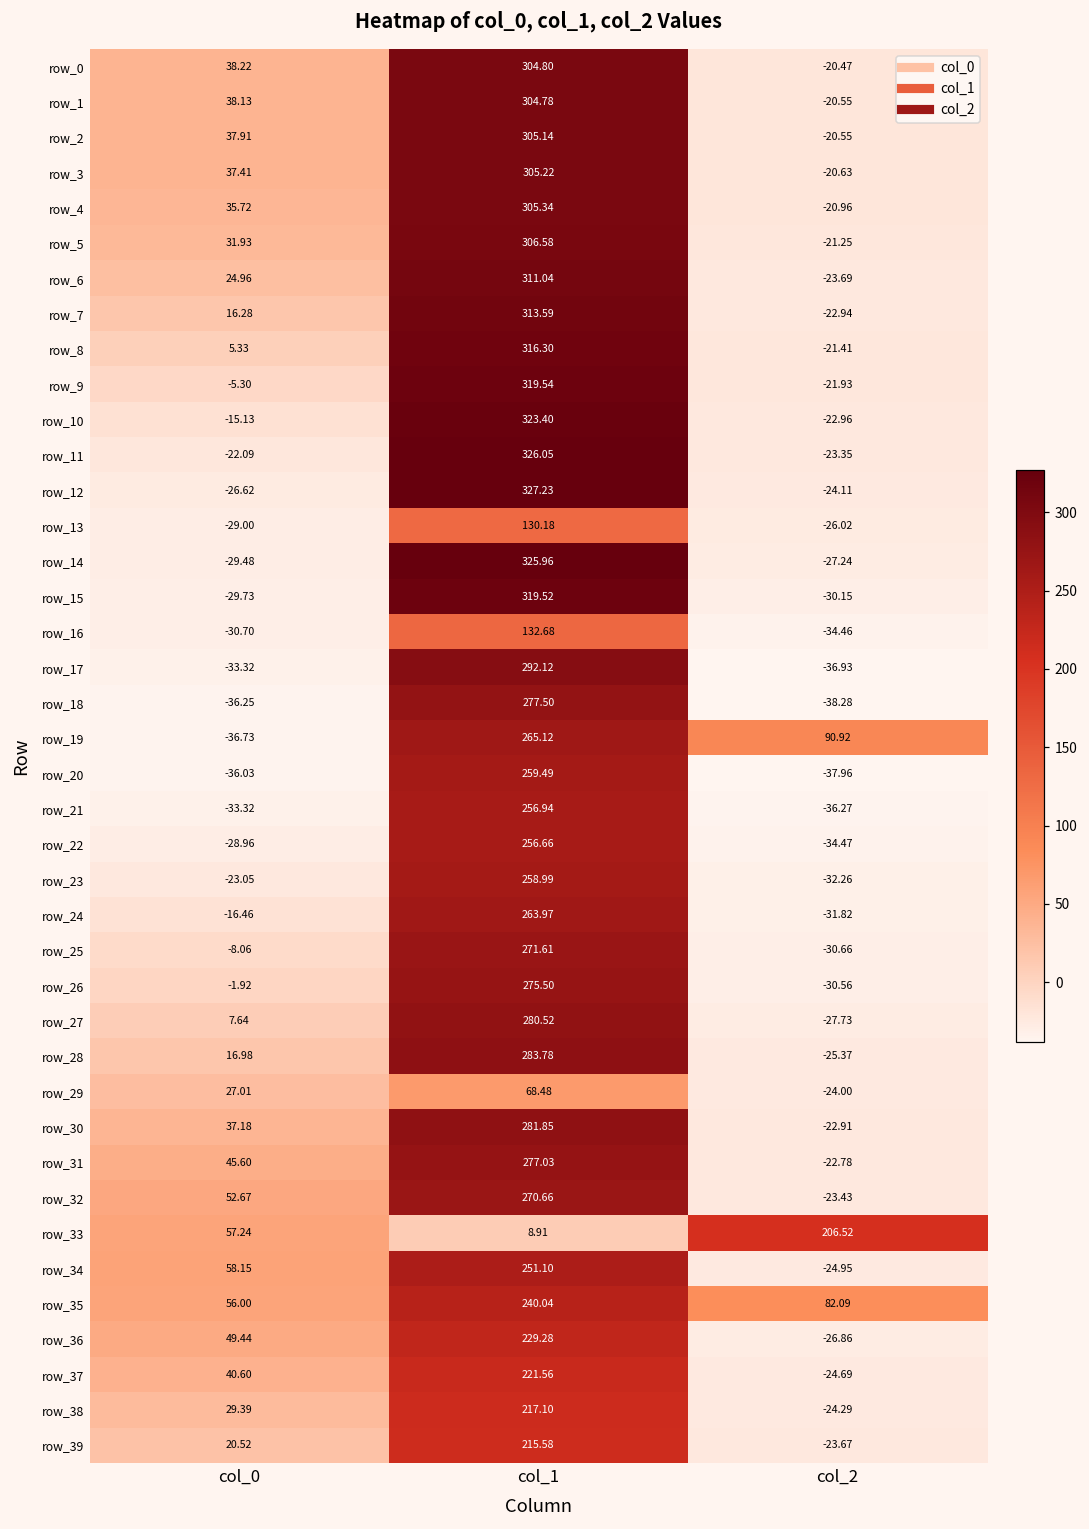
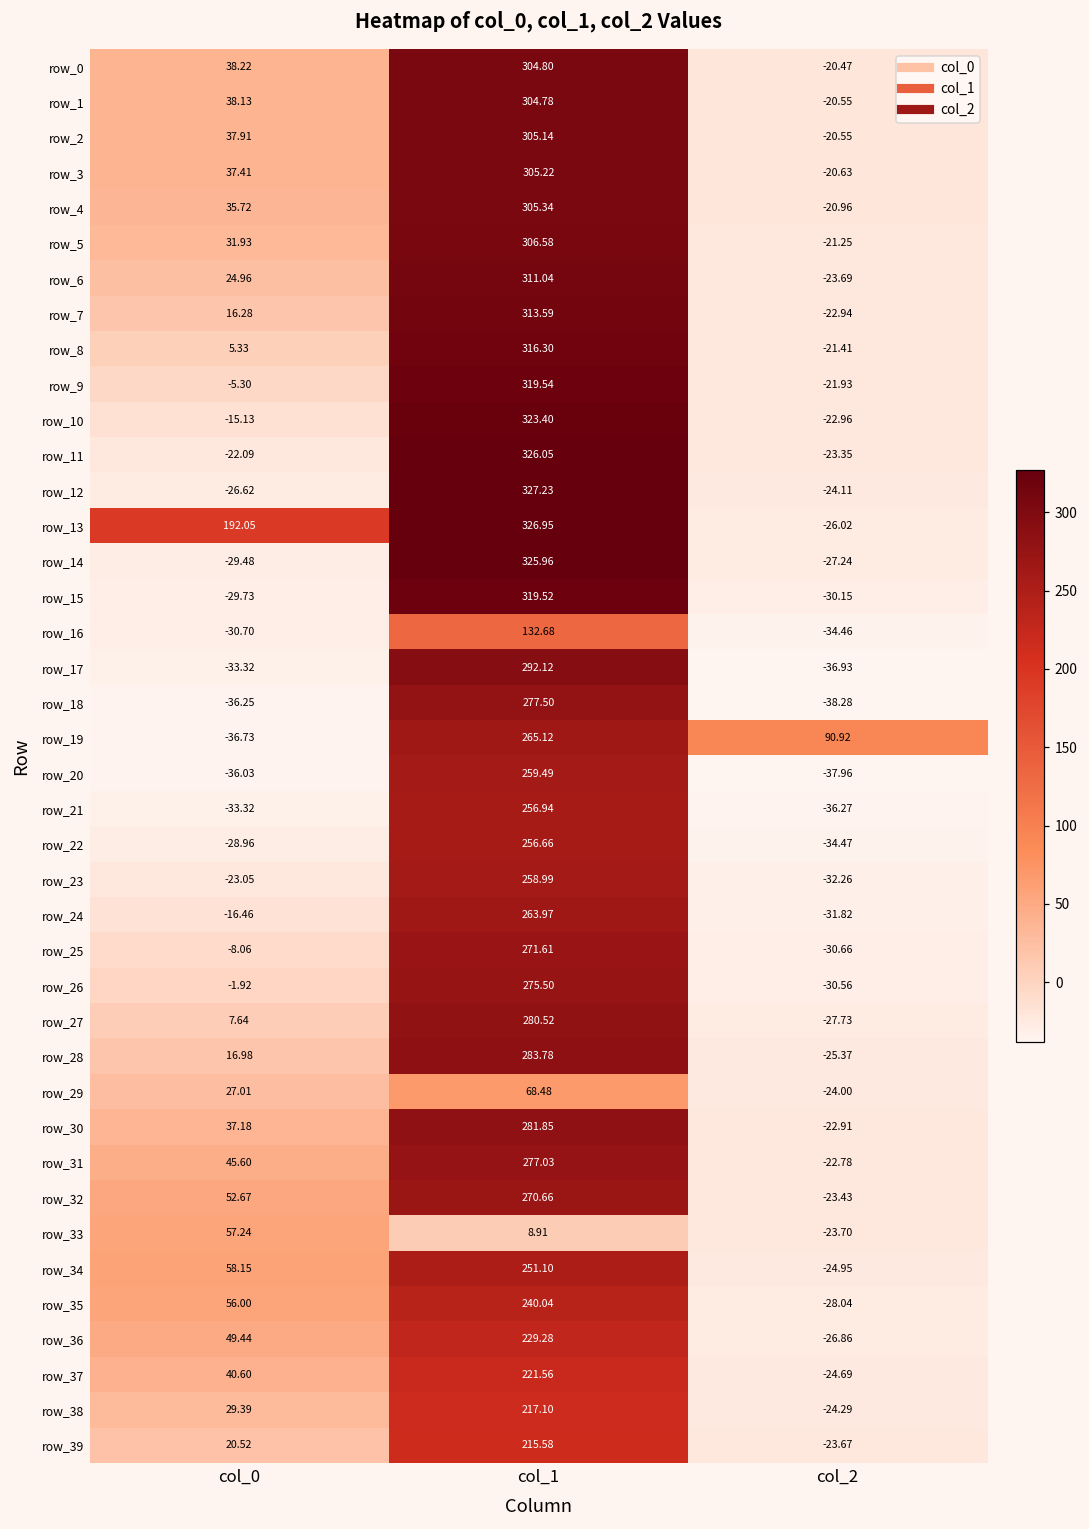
  {
    "row_0": {
      "col_0": 38.22,
      "col_1": 304.80,
      "col_2": -20.47
    },
    "row_1": {
      "col_0": 38.13,
      "col_1": 304.78,
      "col_2": -20.55
    },
    "row_2": {
      "col_0": 37.91,
      "col_1": 305.14,
      "col_2": -20.55
    },
    "row_3": {
      "col_0": 37.41,
      "col_1": 305.22,
      "col_2": -20.63
    },
    "row_4": {
      "col_0": 35.72,
      "col_1": 305.34,
      "col_2": -20.96
    },
    "row_5": {
      "col_0": 31.93,
      "col_1": 306.58,
      "col_2": -21.25
    },
    "row_6": {
      "col_0": 24.96,
      "col_1": 311.04,
      "col_2": -23.69
    },
    "row_7": {
      "col_0": 16.28,
      "col_1": 313.59,
      "col_2": -22.94
    },
    "row_8": {
      "col_0": 5.33,
      "col_1": 316.30,
      "col_2": -21.41
    },
    "row_9": {
      "col_0": -5.30,
      "col_1": 319.54,
      "col_2": -21.93
    },
    "row_10": {
      "col_0": -15.13,
      "col_1": 323.40,
      "col_2": -22.96
    },
    "row_11": {
      "col_0": -22.09,
      "col_1": 326.05,
      "col_2": -23.35
    },
    "row_12": {
      "col_0": -26.62,
      "col_1": 327.23,
      "col_2": -24.11
    },
    "row_13": {
-     "col_0": -29.00,
-     "col_1": 130.18,
+     "col_0": 192.05,
+     "col_1": 326.95,
      "col_2": -26.02
    },
    "row_14": {
      "col_0": -29.48,
      "col_1": 325.96,
      "col_2": -27.24
    },
    "row_15": {
      "col_0": -29.73,
      "col_1": 319.52,
      "col_2": -30.15
    },
    "row_16": {
      "col_0": -30.70,
      "col_1": 132.68,
      "col_2": -34.46
    },
    "row_17": {
      "col_0": -33.32,
      "col_1": 292.12,
      "col_2": -36.93
    },
    "row_18": {
      "col_0": -36.25,
      "col_1": 277.50,
      "col_2": -38.28
    },
    "row_19": {
      "col_0": -36.73,
      "col_1": 265.12,
      "col_2": 90.92
    },
    "row_20": {
      "col_0": -36.03,
      "col_1": 259.49,
      "col_2": -37.96
    },
    "row_21": {
      "col_0": -33.32,
      "col_1": 256.94,
      "col_2": -36.27
    },
    "row_22": {
      "col_0": -28.96,
      "col_1": 256.66,
      "col_2": -34.47
    },
    "row_23": {
      "col_0": -23.05,
      "col_1": 258.99,
      "col_2": -32.26
    },
    "row_24": {
      "col_0": -16.46,
      "col_1": 263.97,
      "col_2": -31.82
    },
    "row_25": {
      "col_0": -8.06,
      "col_1": 271.61,
      "col_2": -30.66
    },
    "row_26": {
      "col_0": -1.92,
      "col_1": 275.50,
      "col_2": -30.56
    },
    "row_27": {
      "col_0": 7.64,
      "col_1": 280.52,
      "col_2": -27.73
    },
    "row_28": {
      "col_0": 16.98,
      "col_1": 283.78,
      "col_2": -25.37
    },
    "row_29": {
      "col_0": 27.01,
      "col_1": 68.48,
      "col_2": -24.00
    },
    "row_30": {
      "col_0": 37.18,
      "col_1": 281.85,
      "col_2": -22.91
    },
    "row_31": {
      "col_0": 45.60,
      "col_1": 277.03,
      "col_2": -22.78
    },
    "row_32": {
      "col_0": 52.67,
      "col_1": 270.66,
      "col_2": -23.43
    },
    "row_33": {
      "col_0": 57.24,
      "col_1": 8.91,
-     "col_2": 206.52
+     "col_2": -23.70
    },
    "row_34": {
      "col_0": 58.15,
      "col_1": 251.10,
      "col_2": -24.95
    },
    "row_35": {
      "col_0": 56.00,
      "col_1": 240.04,
-     "col_2": 82.09
+     "col_2": -28.04
    },
    "row_36": {
      "col_0": 49.44,
      "col_1": 229.28,
      "col_2": -26.86
    },
    "row_37": {
      "col_0": 40.60,
      "col_1": 221.56,
      "col_2": -24.69
    },
    "row_38": {
      "col_0": 29.39,
      "col_1": 217.10,
      "col_2": -24.29
    },
    "row_39": {
      "col_0": 20.52,
      "col_1": 215.58,
      "col_2": -23.67
    }
  }
